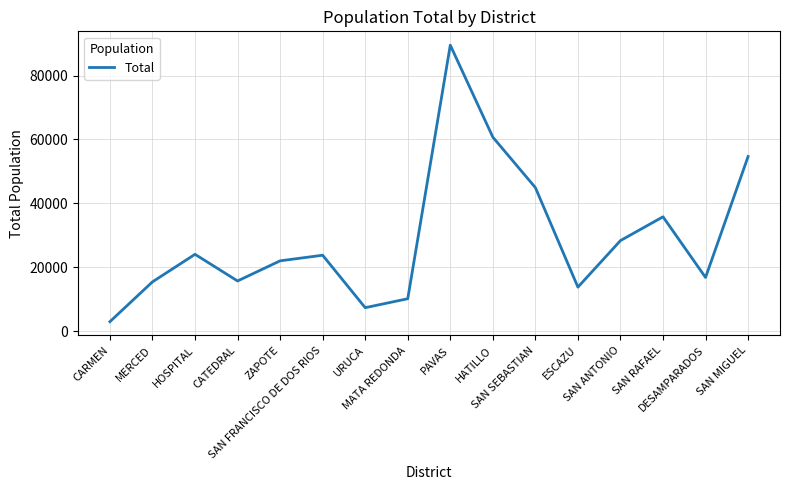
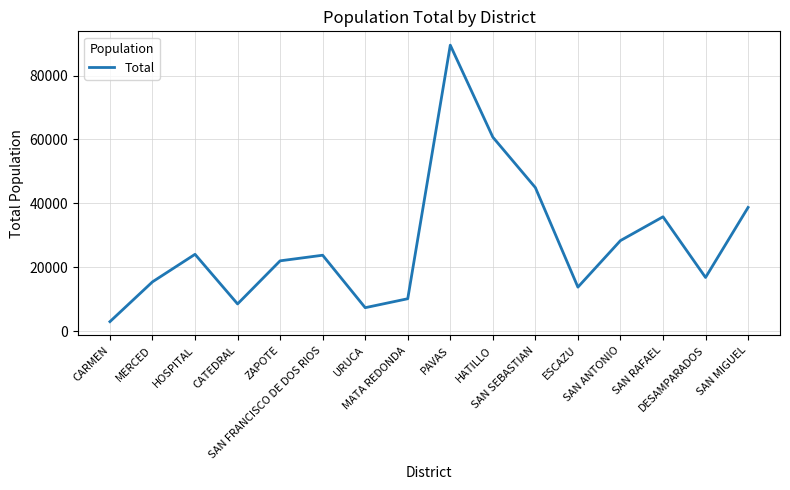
  {
    "CARMEN": 3000,
    "MERCED": 15000,
    "HOSPITAL": 24000,
-   "CATEDRAL": 16000,
+   "CATEDRAL": 8000,
    "ZAPOTE": 22000,
    "SAN FRANCISCO DE DOS RIOS": 24000,
    "URUCA": 7000,
    "MATA REDONDA": 10000,
    "PAVAS": 90000,
    "HATILLO": 61000,
    "SAN SEBASTIAN": 45000,
    "ESCAZU": 14000,
    "SAN ANTONIO": 28000,
    "SAN RAFAEL": 36000,
    "DESAMPARADOS": 17000,
-   "SAN MIGUEL": 55000
+   "SAN MIGUEL": 39000
  }
